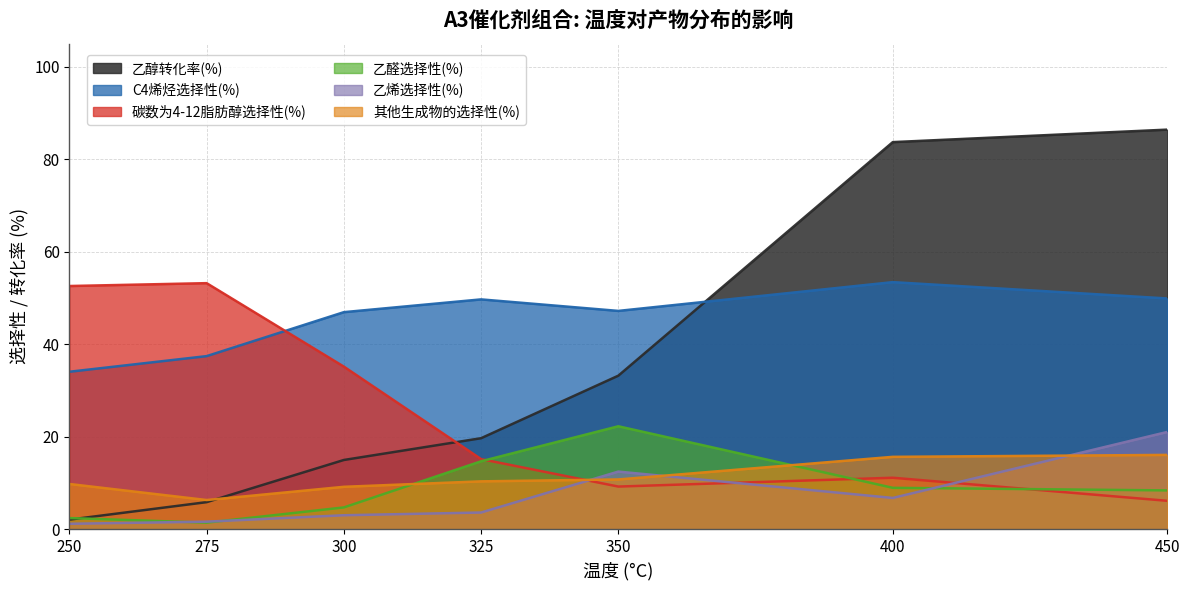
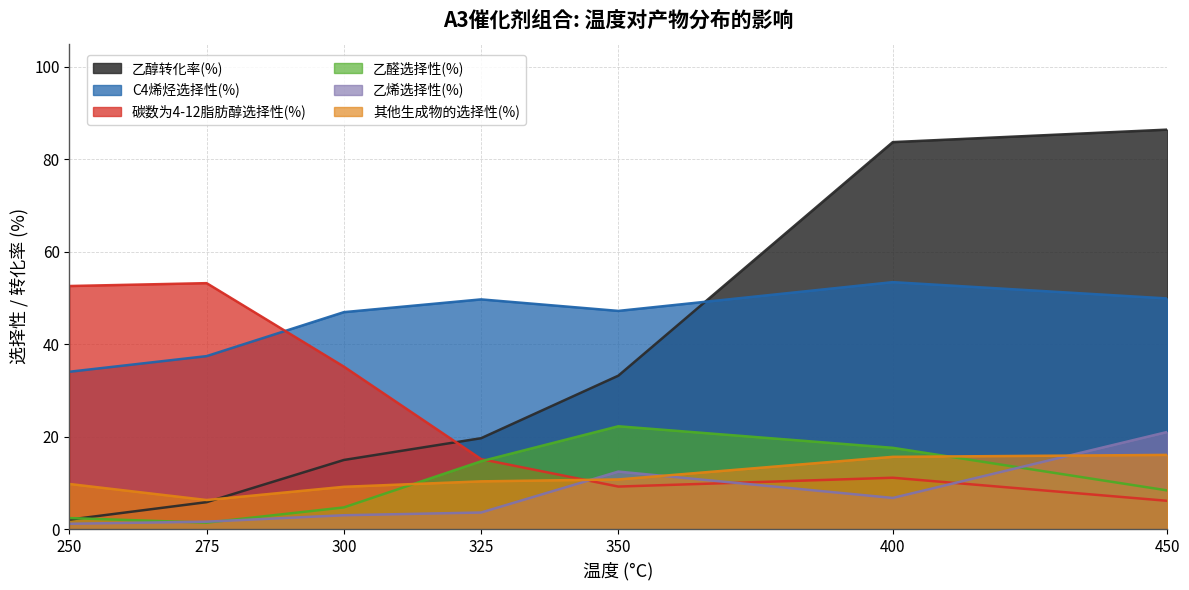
  {
    "乙醇转化率(%)": {
      "300": 15,
      "325": 20,
      "350": 33,
      "400": 84,
      "450": 86
    },
    "C4烯烃选择性(%)": {
      "250": 34,
      "275": 37,
      "300": 47,
      "325": 50,
      "350": 47,
      "400": 53,
      "450": 50
    },
    "碳数为4-12脂肪醇选择性(%)": {
      "250": 53,
      "275": 53,
      "300": 35,
      "350": 9,
      "400": 11,
      "450": 6
    },
    "乙醛选择性(%)": {
      "300": 5,
      "350": 22,
-     "400": 9,
+     "400": 18,
      "450": 8
    },
    "乙烯选择性(%)": {
      "250": 1,
      "300": 3,
      "325": 4,
      "350": 12,
      "400": 7,
      "450": 21
    },
    "其他生成物的选择性(%)": {
      "250": 10,
      "300": 9,
      "325": 10,
      "350": 11,
      "400": 16,
      "450": 16
    }
  }
